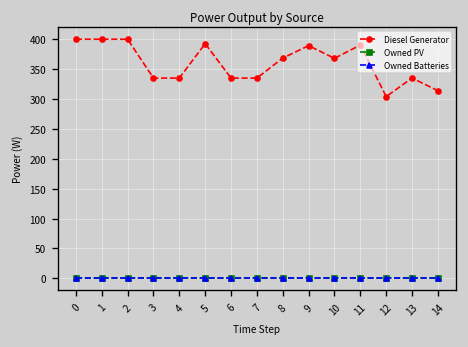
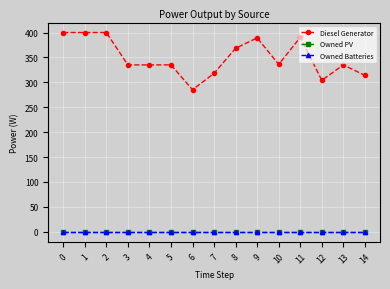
  {
    "Diesel Generator": {
      "0": 400,
      "1": 400,
      "2": 400,
      "3": 330,
      "4": 340,
-     "5": 390,
-     "6": 340,
-     "7": 340,
+     "5": 340,
+     "6": 290,
+     "7": 320,
      "8": 370,
      "9": 390,
-     "10": 370,
+     "10": 340,
      "12": 300,
      "13": 330,
      "14": 310
    },
    "Owned Batteries": {
      "0": 0,
      "1": 0,
      "2": 0,
      "3": 0,
      "4": 0,
      "5": 0,
      "6": 0,
      "7": 0,
      "8": 0,
      "9": 0,
      "10": 0,
      "11": 0,
      "12": 0,
      "13": 0,
      "14": 0
    }
  }
